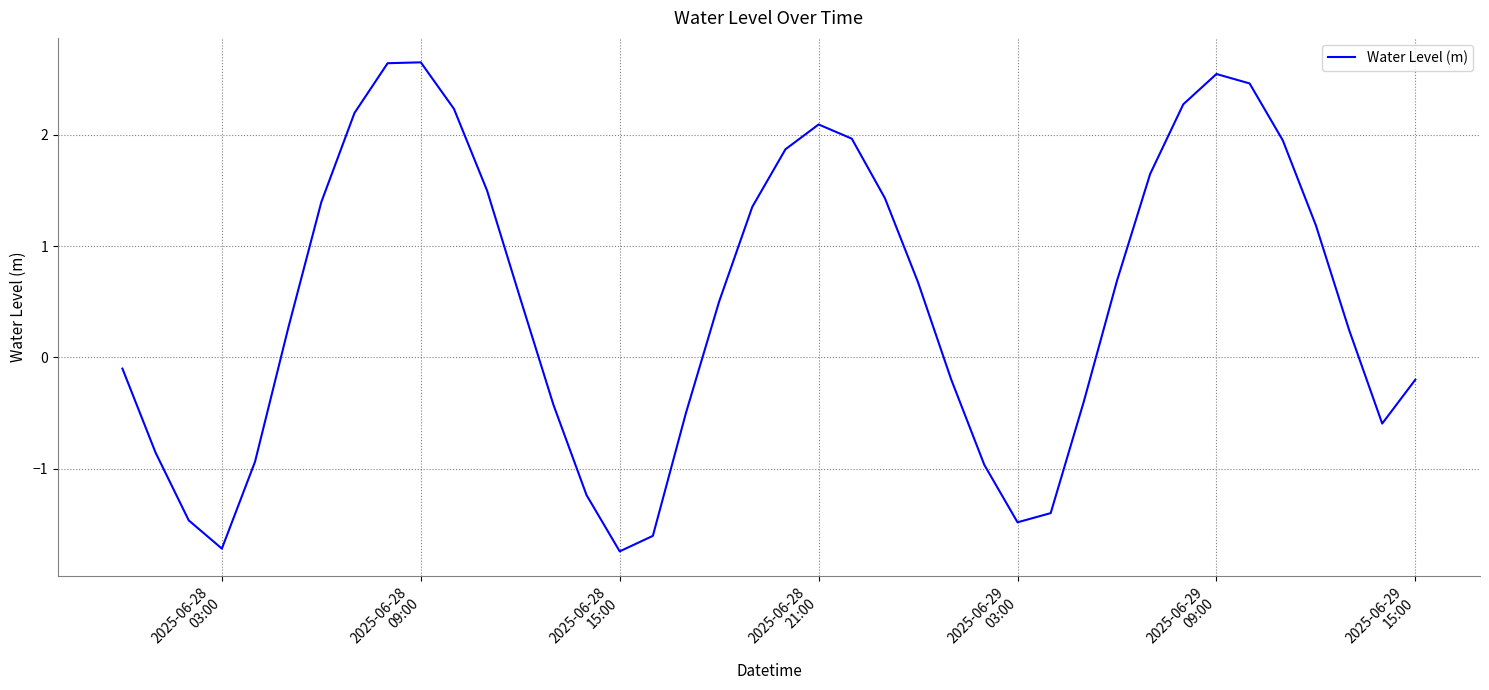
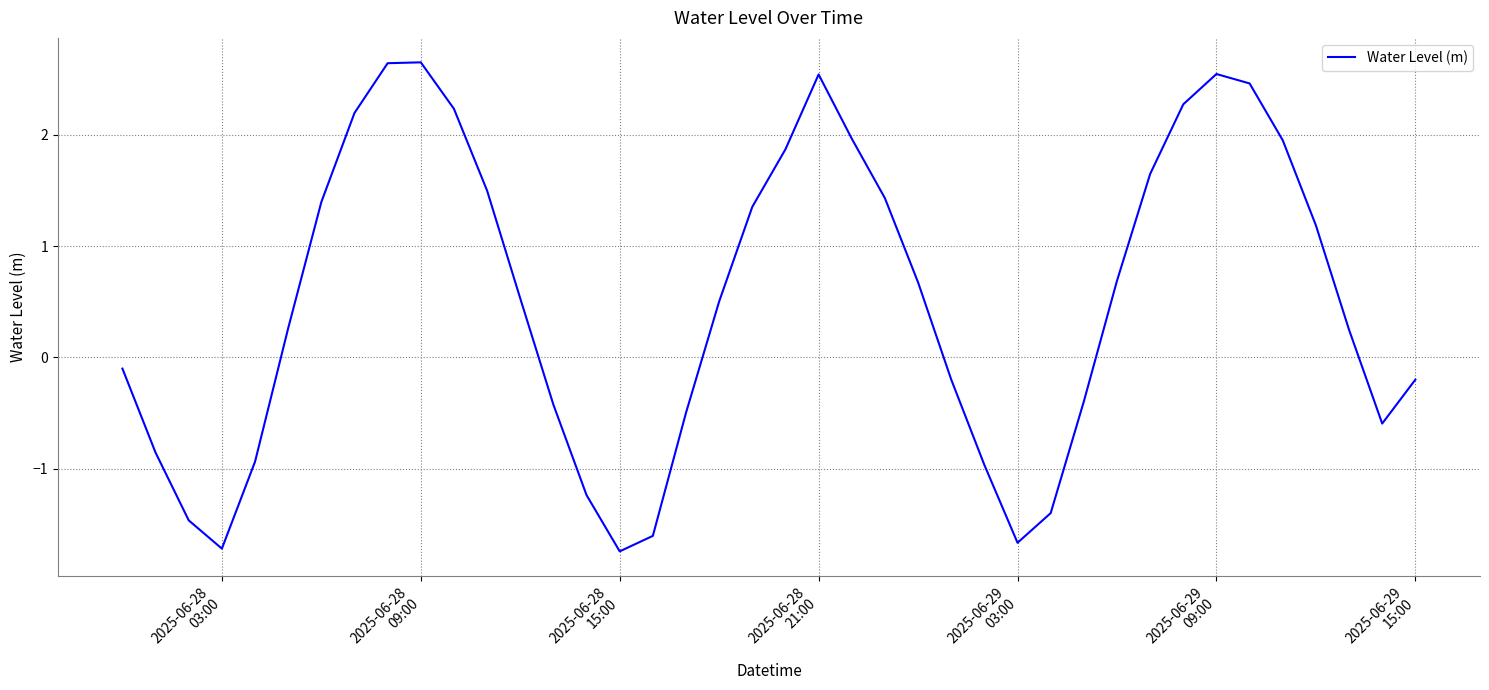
  {
    "2025-06-28 03:00": -1.72,
    "2025-06-28 09:00": 2.65,
    "2025-06-28 15:00": -1.74,
-   "2025-06-28 21:00": 2.09,
-   "2025-06-29 03:00": -1.48,
+   "2025-06-28 21:00": 2.54,
+   "2025-06-29 03:00": -1.67,
    "2025-06-29 09:00": 2.55,
    "2025-06-29 15:00": -0.20
  }
